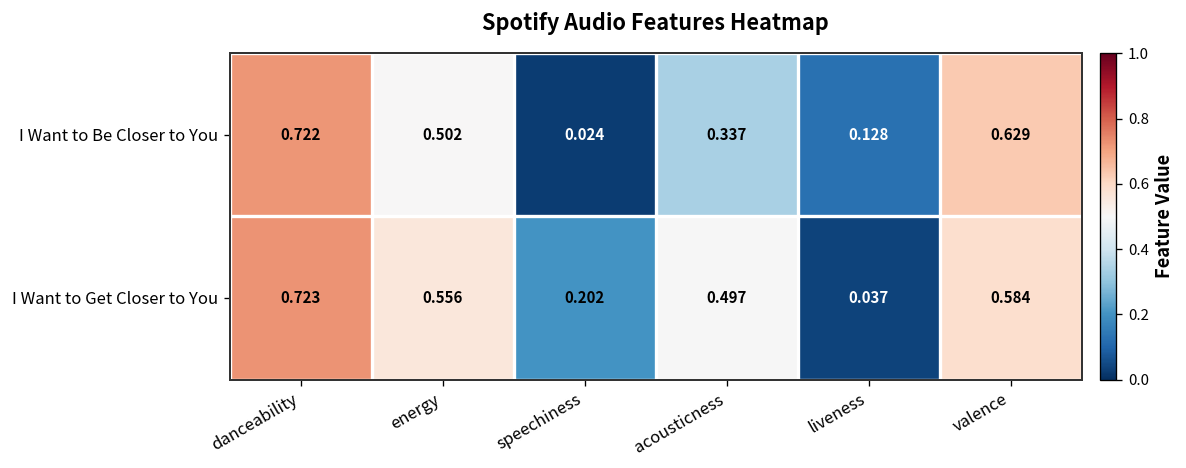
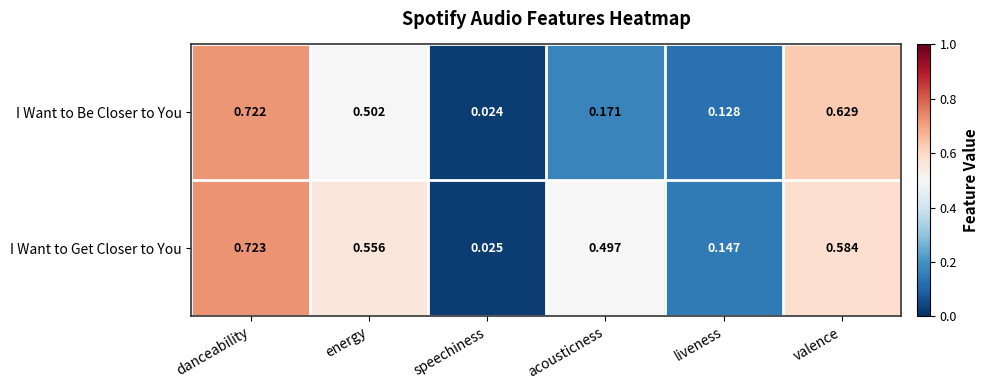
  {
    "I Want to Be Closer to You": {
      "danceability": 0.722,
      "energy": 0.502,
      "speechiness": 0.024,
-     "acousticness": 0.337,
+     "acousticness": 0.171,
      "liveness": 0.128,
      "valence": 0.629
    },
    "I Want to Get Closer to You": {
      "danceability": 0.723,
      "energy": 0.556,
-     "speechiness": 0.202,
+     "speechiness": 0.025,
      "acousticness": 0.497,
-     "liveness": 0.037,
+     "liveness": 0.147,
      "valence": 0.584
    }
  }
